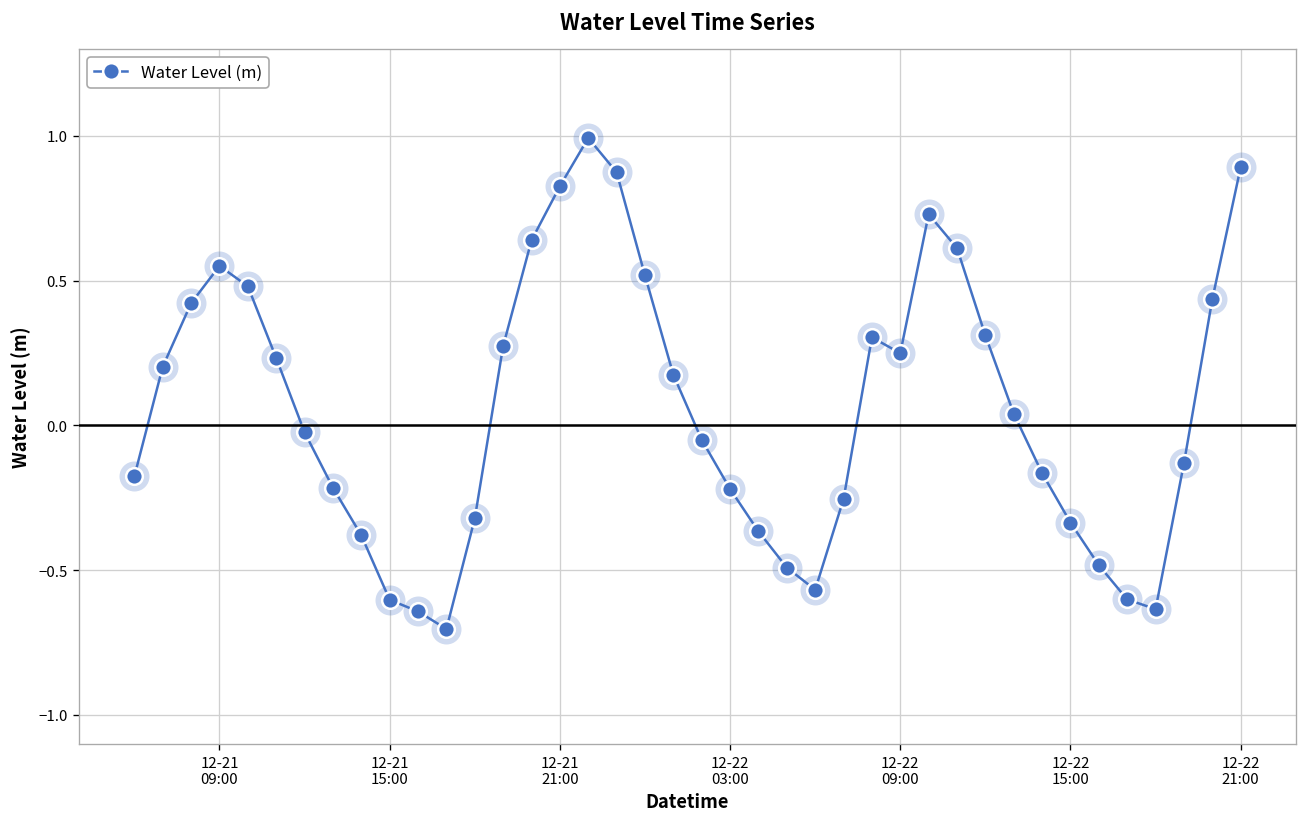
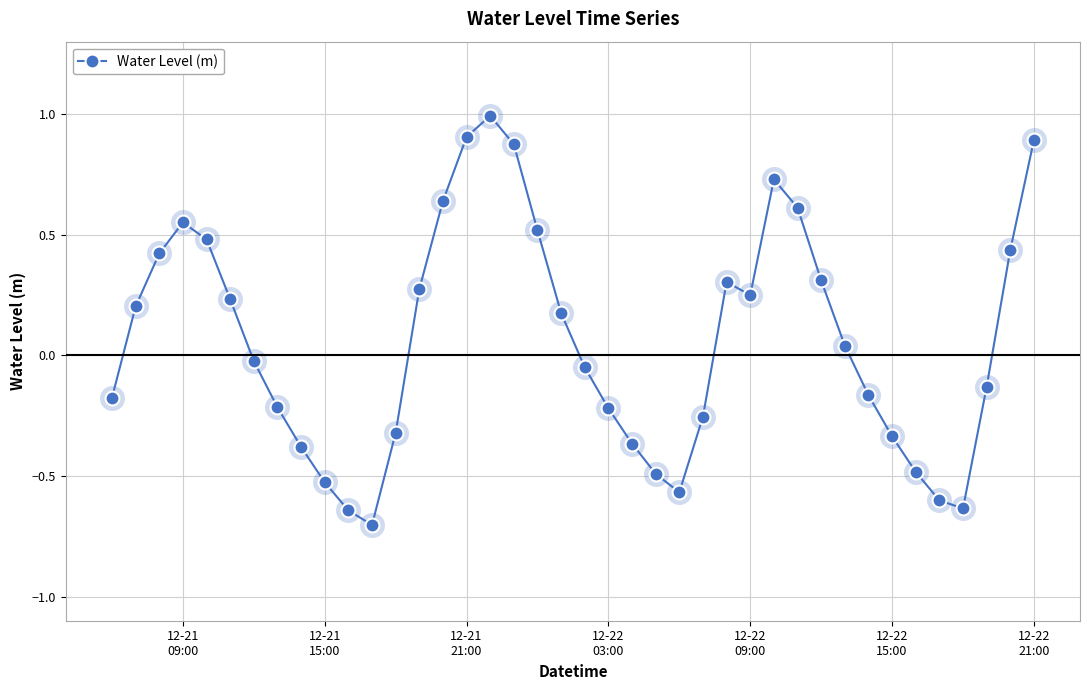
  {
    "12-21 09:00": 0.55,
-   "12-21 15:00": -0.60,
-   "12-21 21:00": 0.83,
+   "12-21 15:00": -0.53,
+   "12-21 21:00": 0.91,
    "12-22 03:00": -0.22,
    "12-22 09:00": 0.25,
    "12-22 15:00": -0.34,
    "12-22 21:00": 0.89
  }
